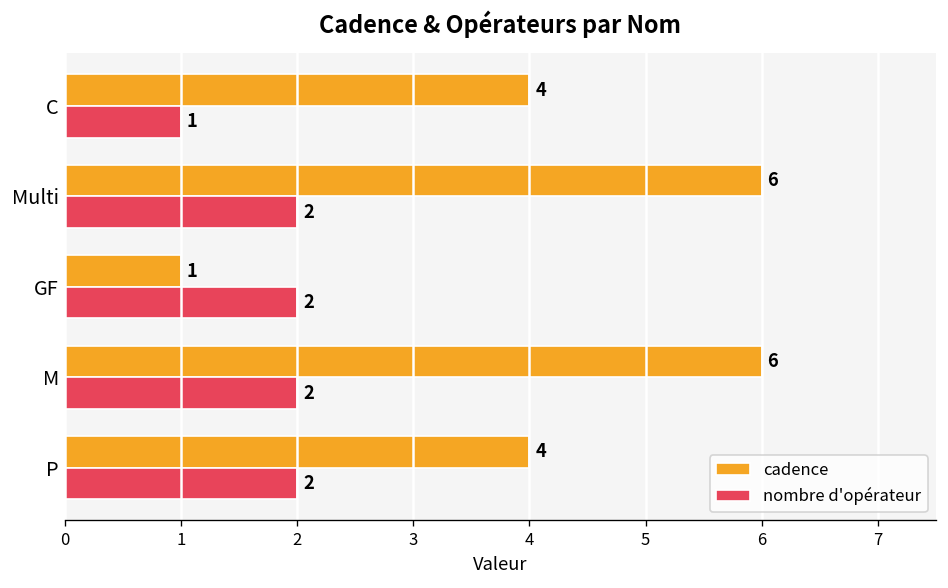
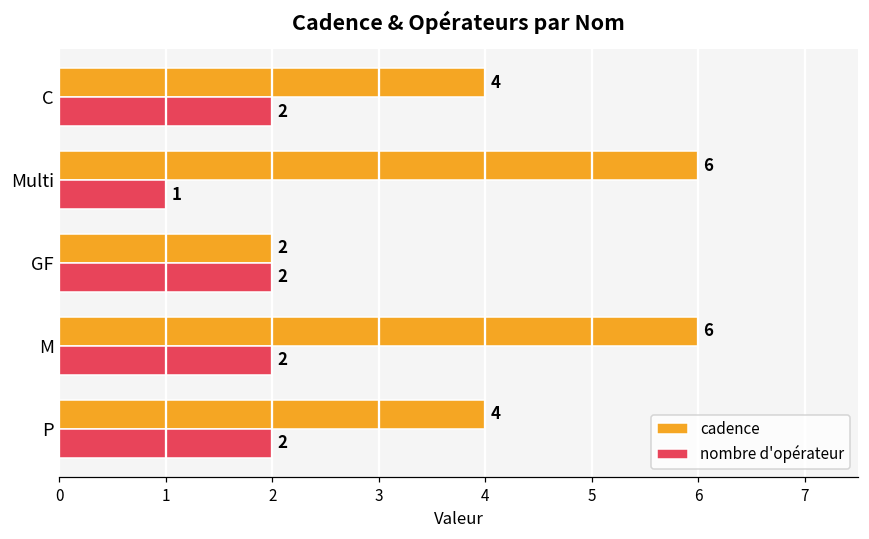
  {
    "cadence": {
      "C": 4,
      "Multi": 6,
-     "GF": 1,
+     "GF": 2,
      "M": 6,
      "P": 4
    },
    "nombre d'opérateur": {
-     "C": 1,
-     "Multi": 2,
+     "C": 2,
+     "Multi": 1,
      "GF": 2,
      "M": 2,
      "P": 2
    }
  }
